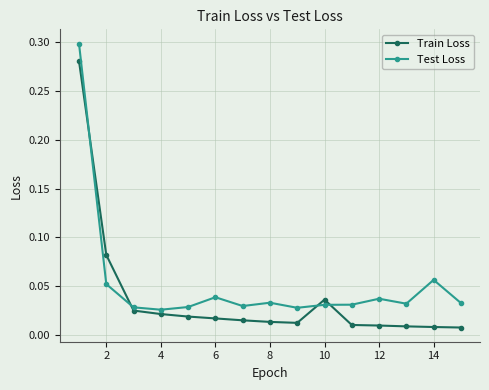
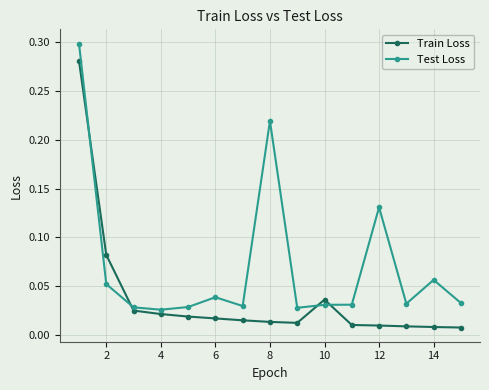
  {
    "Train Loss": {
      "2": 0.08,
      "4": 0.02,
      "6": 0.02,
      "8": 0.01,
      "10": 0.04,
      "12": 0.01,
      "14": 0.01
    },
    "Test Loss": {
      "2": 0.05,
      "4": 0.03,
      "6": 0.04,
-     "8": 0.03,
+     "8": 0.22,
      "10": 0.03,
-     "12": 0.04,
+     "12": 0.13,
      "14": 0.06
    }
  }
